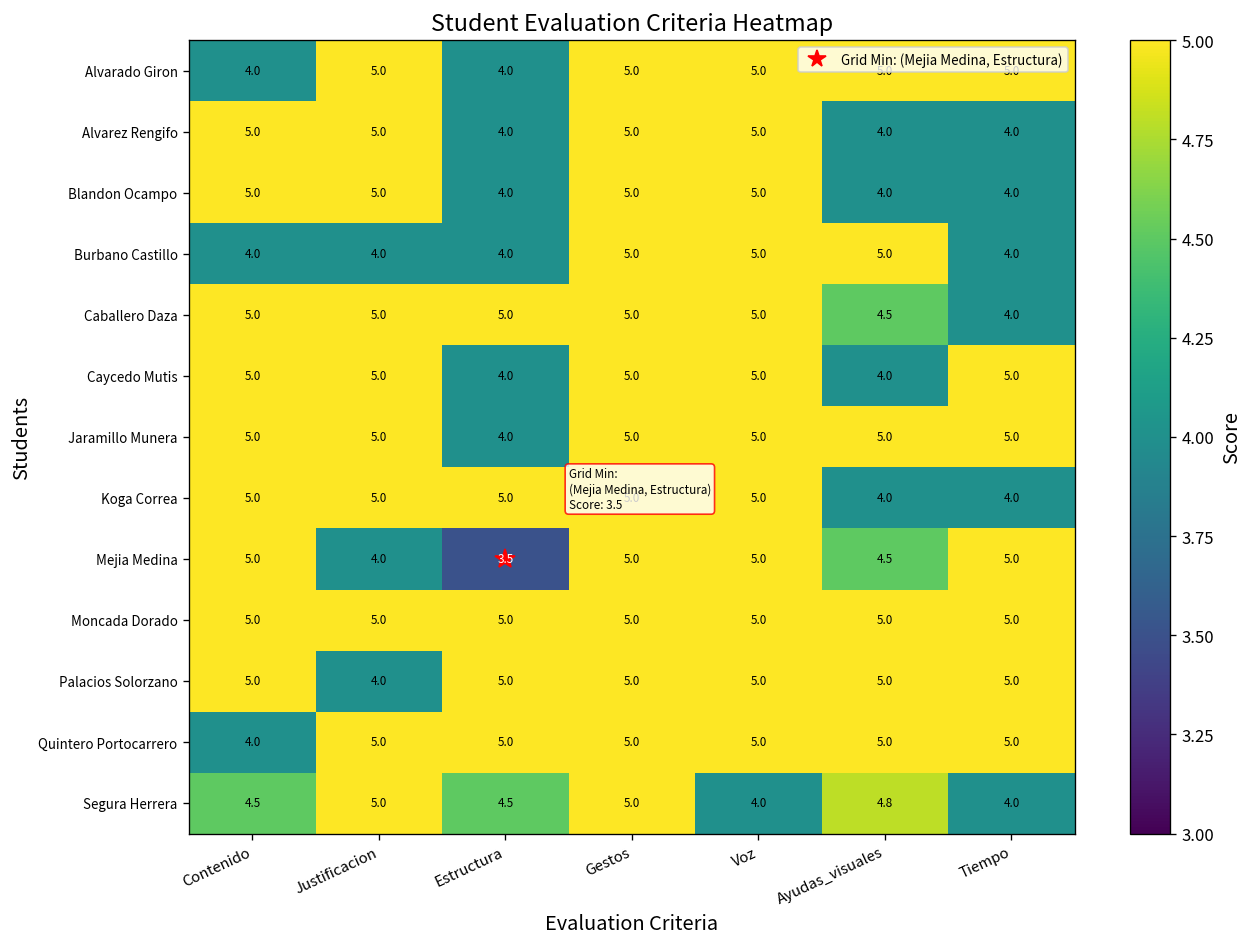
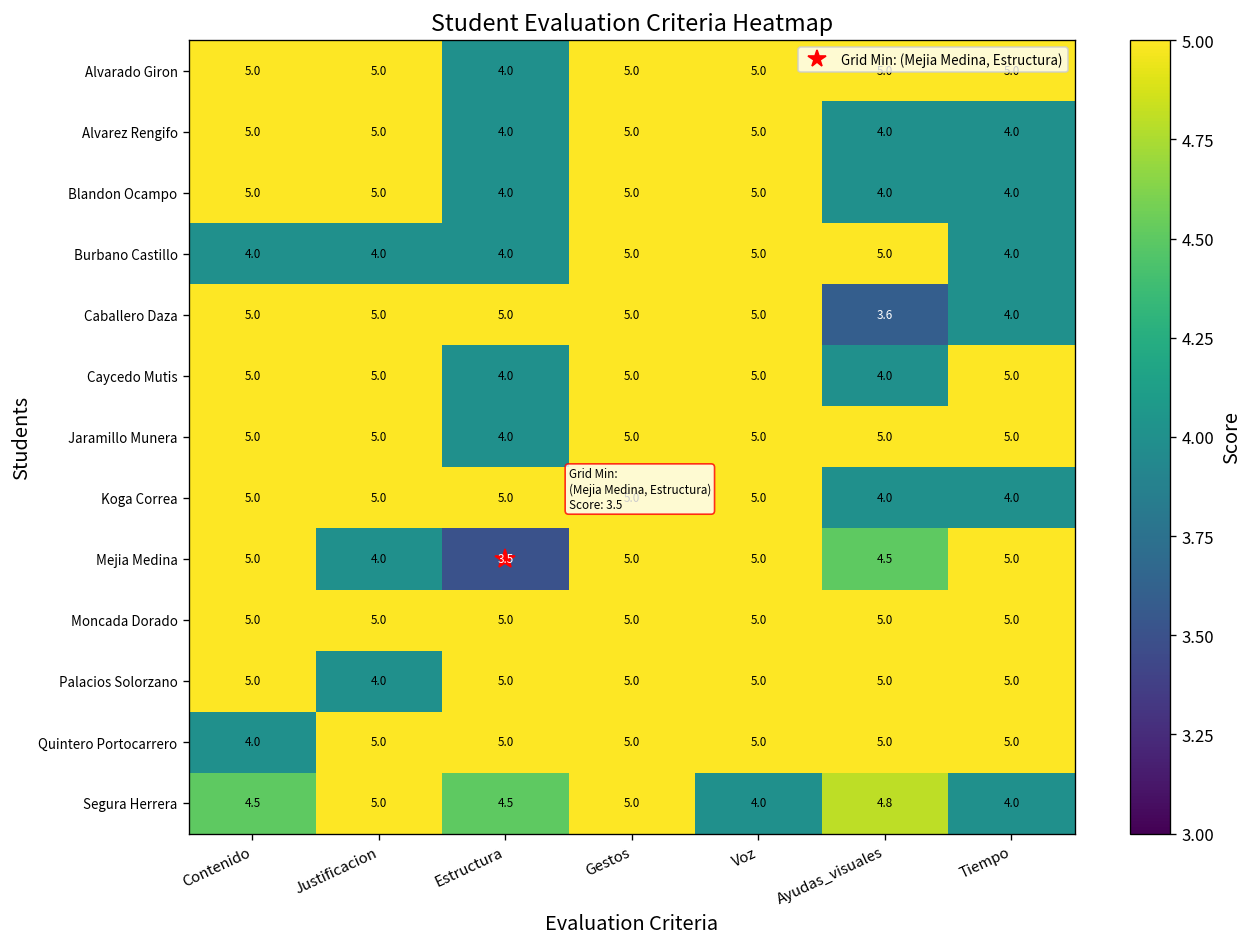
  {
    "Alvarado Giron": {
-     "Contenido": 4.0,
+     "Contenido": 5.0,
      "Justificacion": 5.0,
      "Estructura": 4.0,
      "Gestos": 5.0,
      "Voz": 5.0
    },
    "Alvarez Rengifo": {
      "Contenido": 5.0,
      "Justificacion": 5.0,
      "Estructura": 4.0,
      "Gestos": 5.0,
      "Voz": 5.0,
      "Ayudas_visuales": 4.0,
      "Tiempo": 4.0
    },
    "Blandon Ocampo": {
      "Contenido": 5.0,
      "Justificacion": 5.0,
      "Estructura": 4.0,
      "Gestos": 5.0,
      "Voz": 5.0,
      "Ayudas_visuales": 4.0,
      "Tiempo": 4.0
    },
    "Burbano Castillo": {
      "Contenido": 4.0,
      "Justificacion": 4.0,
      "Estructura": 4.0,
      "Gestos": 5.0,
      "Voz": 5.0,
      "Ayudas_visuales": 5.0,
      "Tiempo": 4.0
    },
    "Caballero Daza": {
      "Contenido": 5.0,
      "Justificacion": 5.0,
      "Estructura": 5.0,
      "Gestos": 5.0,
      "Voz": 5.0,
-     "Ayudas_visuales": 4.5,
+     "Ayudas_visuales": 3.6,
      "Tiempo": 4.0
    },
    "Caycedo Mutis": {
      "Contenido": 5.0,
      "Justificacion": 5.0,
      "Estructura": 4.0,
      "Gestos": 5.0,
      "Voz": 5.0,
      "Ayudas_visuales": 4.0,
      "Tiempo": 5.0
    },
    "Jaramillo Munera": {
      "Contenido": 5.0,
      "Justificacion": 5.0,
      "Estructura": 4.0,
      "Gestos": 5.0,
      "Voz": 5.0,
      "Ayudas_visuales": 5.0,
      "Tiempo": 5.0
    },
    "Koga Correa": {
      "Contenido": 5.0,
      "Justificacion": 5.0,
      "Estructura": 5.0,
      "Voz": 5.0,
      "Ayudas_visuales": 4.0,
      "Tiempo": 4.0
    },
    "Mejia Medina": {
      "Contenido": 5.0,
      "Justificacion": 4.0,
      "Gestos": 5.0,
      "Voz": 5.0,
      "Ayudas_visuales": 4.5,
      "Tiempo": 5.0
    },
    "Moncada Dorado": {
      "Contenido": 5.0,
      "Justificacion": 5.0,
      "Estructura": 5.0,
      "Gestos": 5.0,
      "Voz": 5.0,
      "Ayudas_visuales": 5.0,
      "Tiempo": 5.0
    },
    "Palacios Solorzano": {
      "Contenido": 5.0,
      "Justificacion": 4.0,
      "Estructura": 5.0,
      "Gestos": 5.0,
      "Voz": 5.0,
      "Ayudas_visuales": 5.0,
      "Tiempo": 5.0
    },
    "Quintero Portocarrero": {
      "Contenido": 4.0,
      "Justificacion": 5.0,
      "Estructura": 5.0,
      "Gestos": 5.0,
      "Voz": 5.0,
      "Ayudas_visuales": 5.0,
      "Tiempo": 5.0
    },
    "Segura Herrera": {
      "Contenido": 4.5,
      "Justificacion": 5.0,
      "Estructura": 4.5,
      "Gestos": 5.0,
      "Voz": 4.0,
      "Ayudas_visuales": 4.8,
      "Tiempo": 4.0
    }
  }
